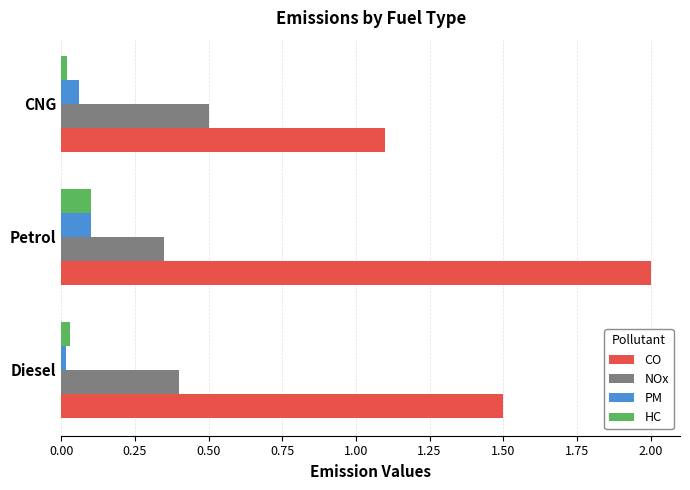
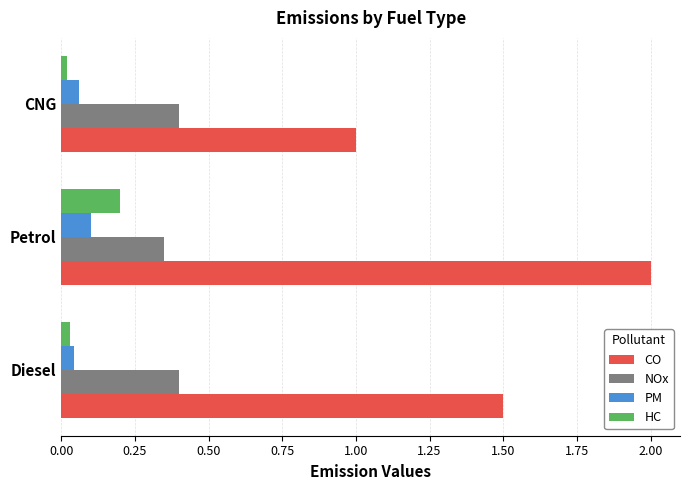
  {
    "CO": {
-     "CNG": 1.1,
+     "CNG": 1.0,
      "Petrol": 2.0,
      "Diesel": 1.5
    },
    "NOx": {
-     "CNG": 0.5,
+     "CNG": 0.4,
      "Petrol": 0.35,
      "Diesel": 0.4
    },
    "PM": {
      "CNG": 0.06,
      "Petrol": 0.10,
-     "Diesel": 0.02
+     "Diesel": 0.04
    },
    "HC": {
      "CNG": 0.02,
-     "Petrol": 0.1,
+     "Petrol": 0.2,
      "Diesel": 0.03
    }
  }
